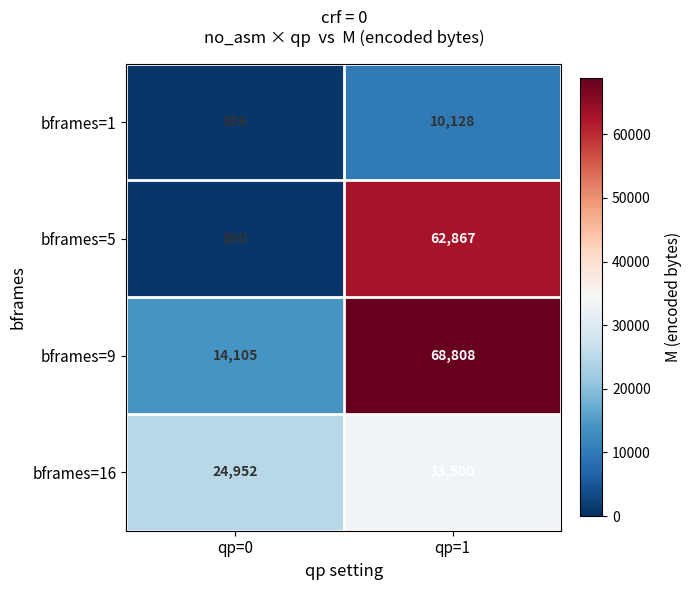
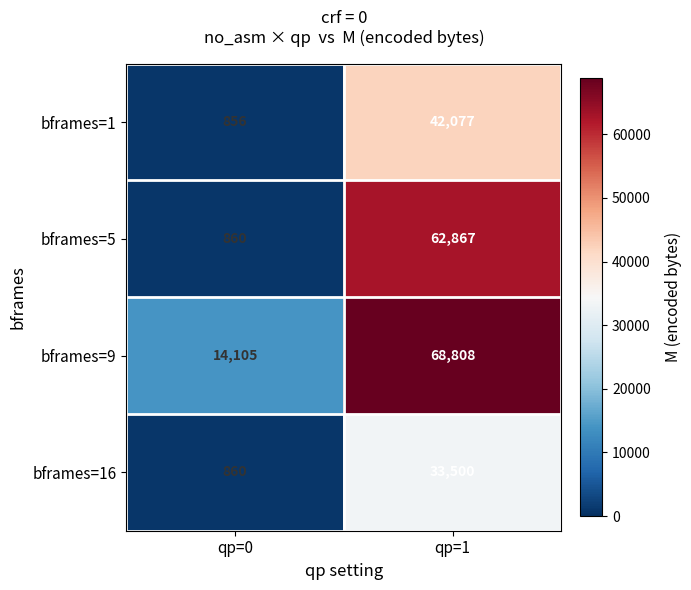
  {
    "bframes=1": {
      "qp=0": "856",
-     "qp=1": "10,128"
+     "qp=1": "42,077"
    },
    "bframes=5": {
      "qp=0": "860",
      "qp=1": "62,867"
    },
    "bframes=9": {
      "qp=0": "14,105",
      "qp=1": "68,808"
    },
    "bframes=16": {
-     "qp=0": "24,952"
+     "qp=0": "860"
    }
  }
